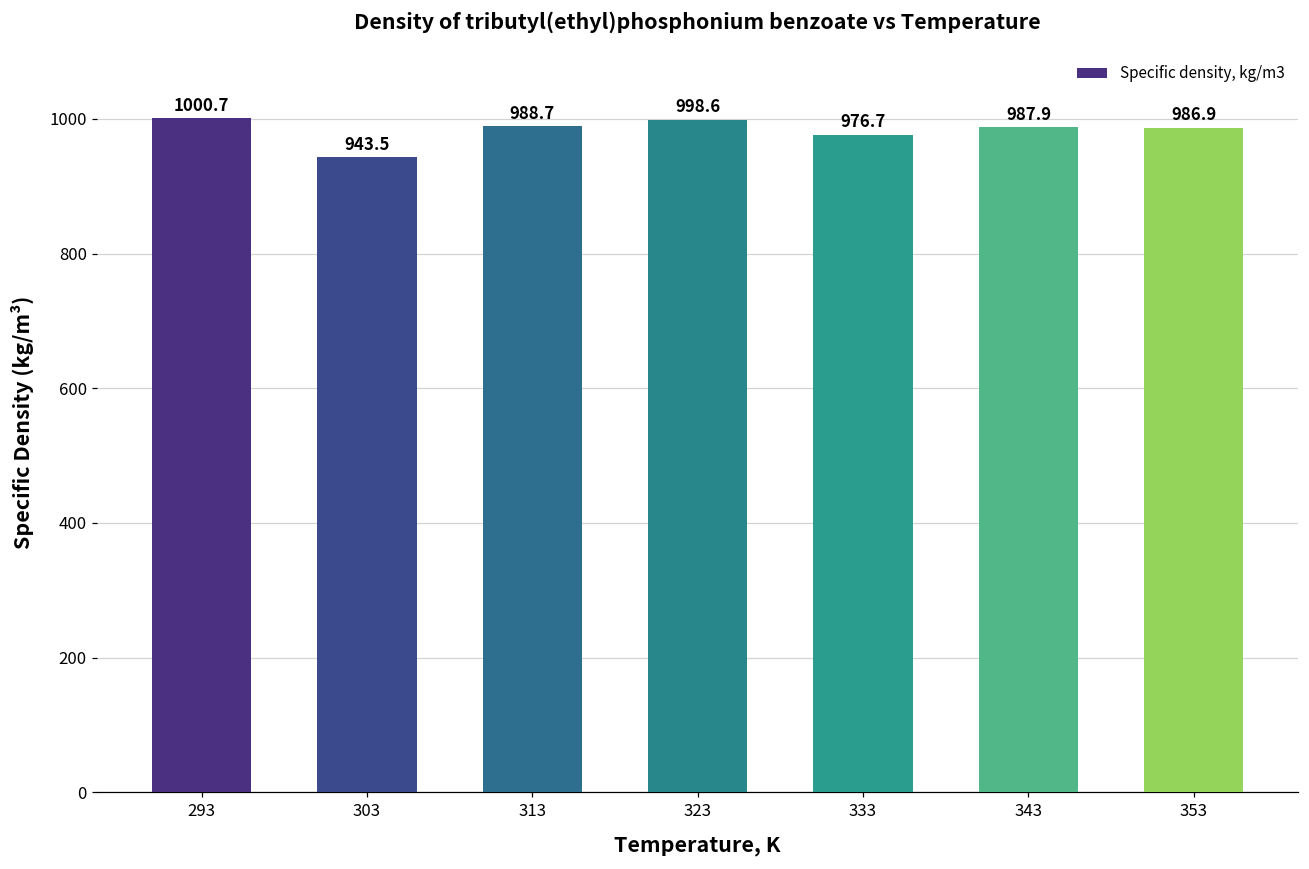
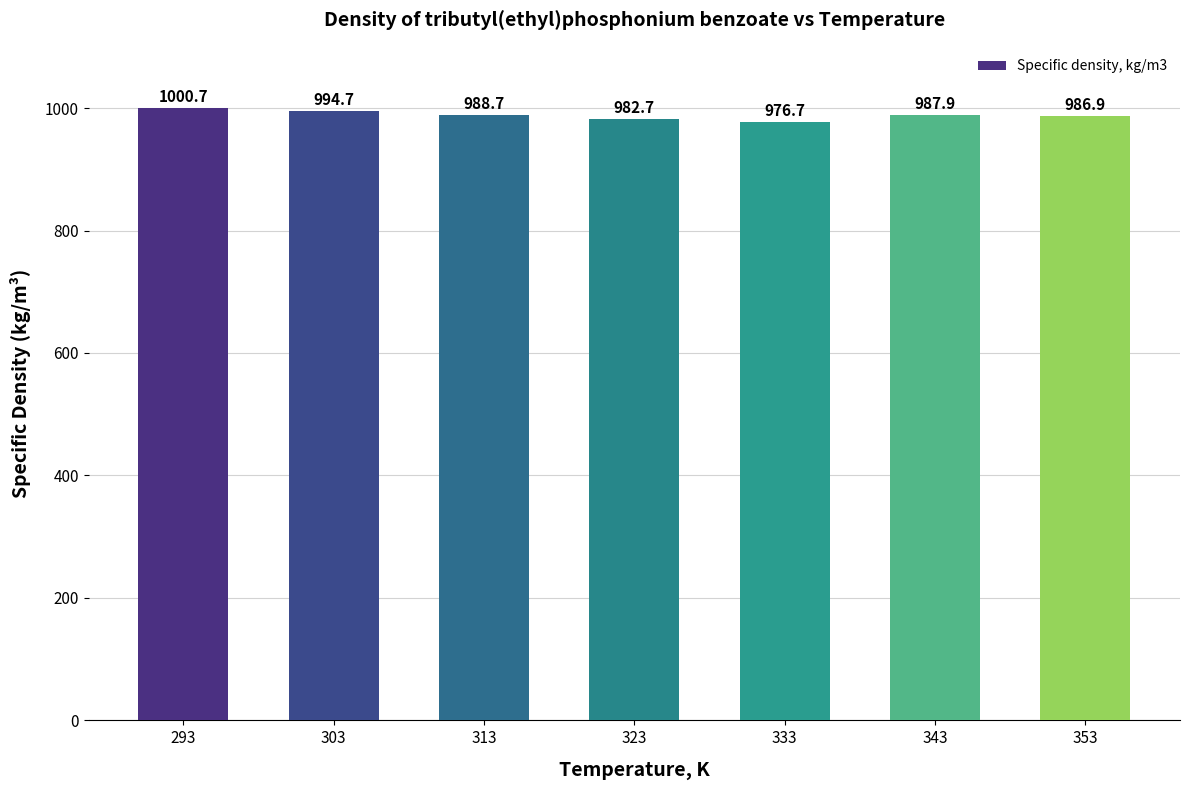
  {
    "293": 1000.7,
-   "303": 943.5,
+   "303": 994.7,
    "313": 988.7,
-   "323": 998.6,
+   "323": 982.7,
    "333": 976.7,
    "343": 987.9,
    "353": 986.9
  }
